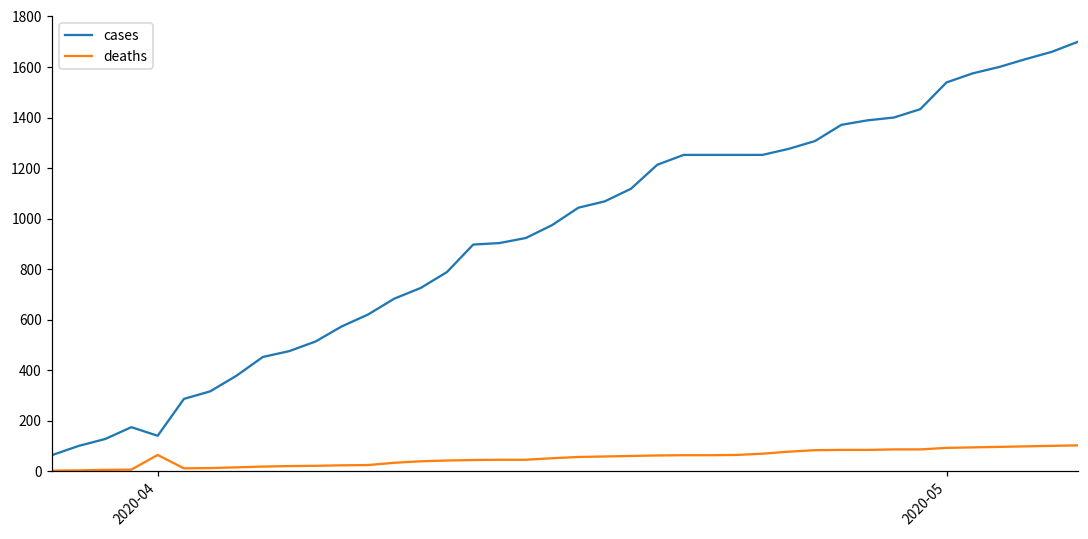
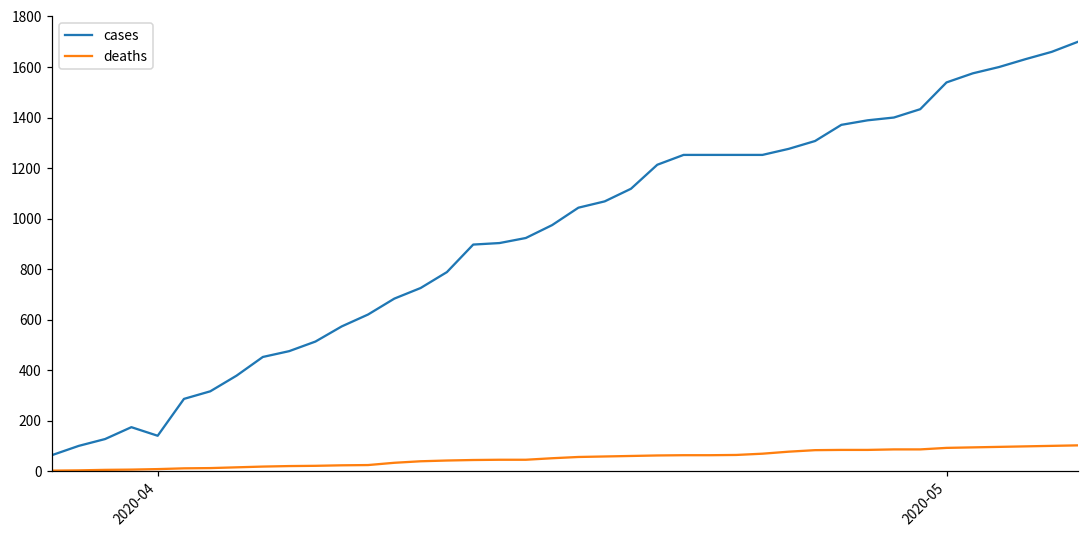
  {
    "cases": {
      "2020-04": 140,
      "2020-05": 1540
    },
    "deaths": {
-     "2020-04": 60,
+     "2020-04": 10,
      "2020-05": 90
    }
  }
